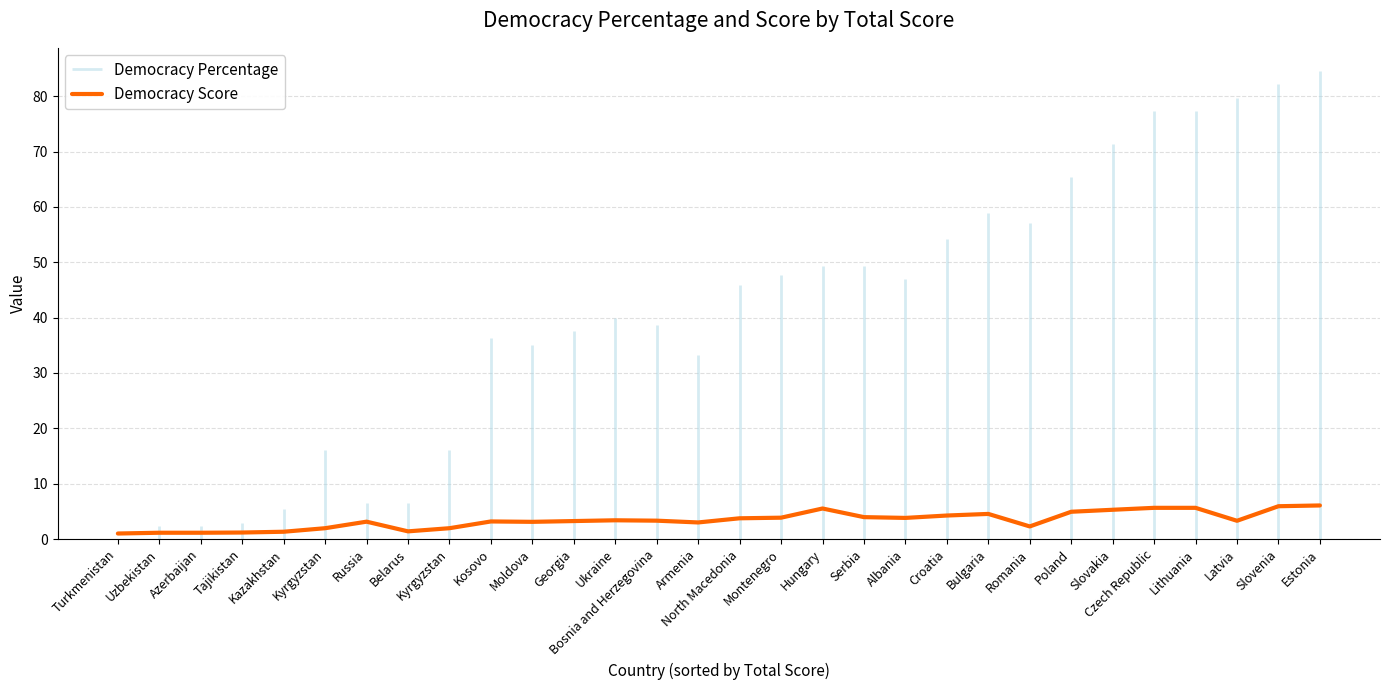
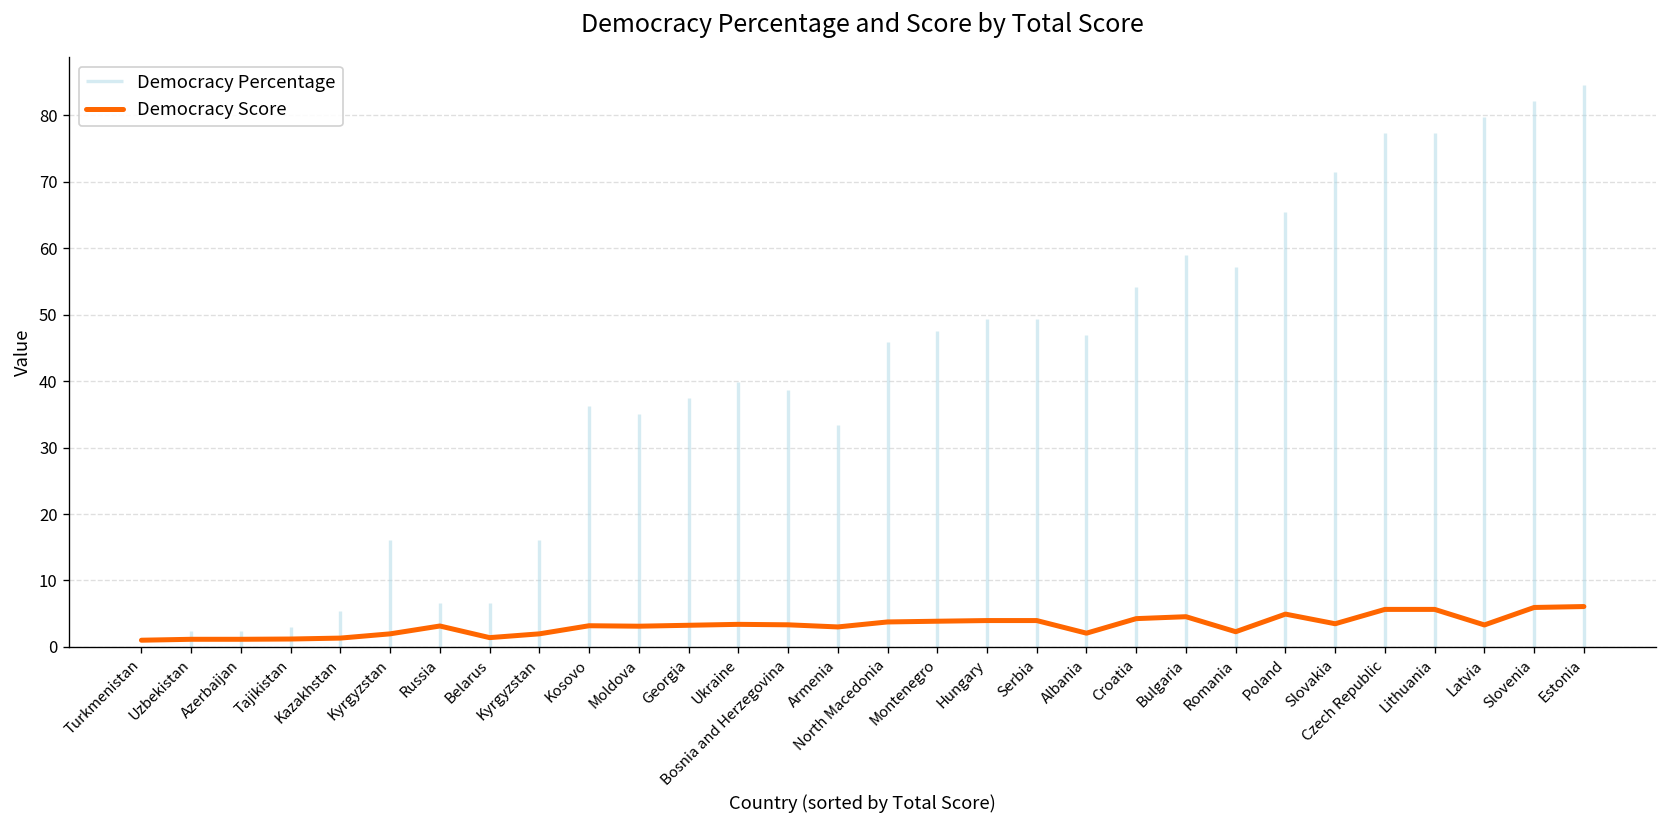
  {
    "Turkmenistan": 1,
    "Uzbekistan": 1,
    "Azerbaijan": 1,
    "Tajikistan": 1,
    "Kazakhstan": 1,
    "Russia": 3,
    "Belarus": 1,
    "Kosovo": 3,
    "Moldova": 3,
    "Georgia": 3,
    "Ukraine": 3,
    "Bosnia and Herzegovina": 3,
    "Armenia": 3,
    "North Macedonia": 4,
    "Montenegro": 4,
-   "Hungary": 6,
+   "Hungary": 4,
    "Serbia": 4,
-   "Albania": 4,
+   "Albania": 2,
    "Croatia": 4,
    "Bulgaria": 5,
    "Romania": 2,
    "Poland": 5,
-   "Slovakia": 5,
+   "Slovakia": 3,
    "Czech Republic": 6,
    "Lithuania": 6,
    "Latvia": 3,
    "Slovenia": 6,
    "Estonia": 6
  }
